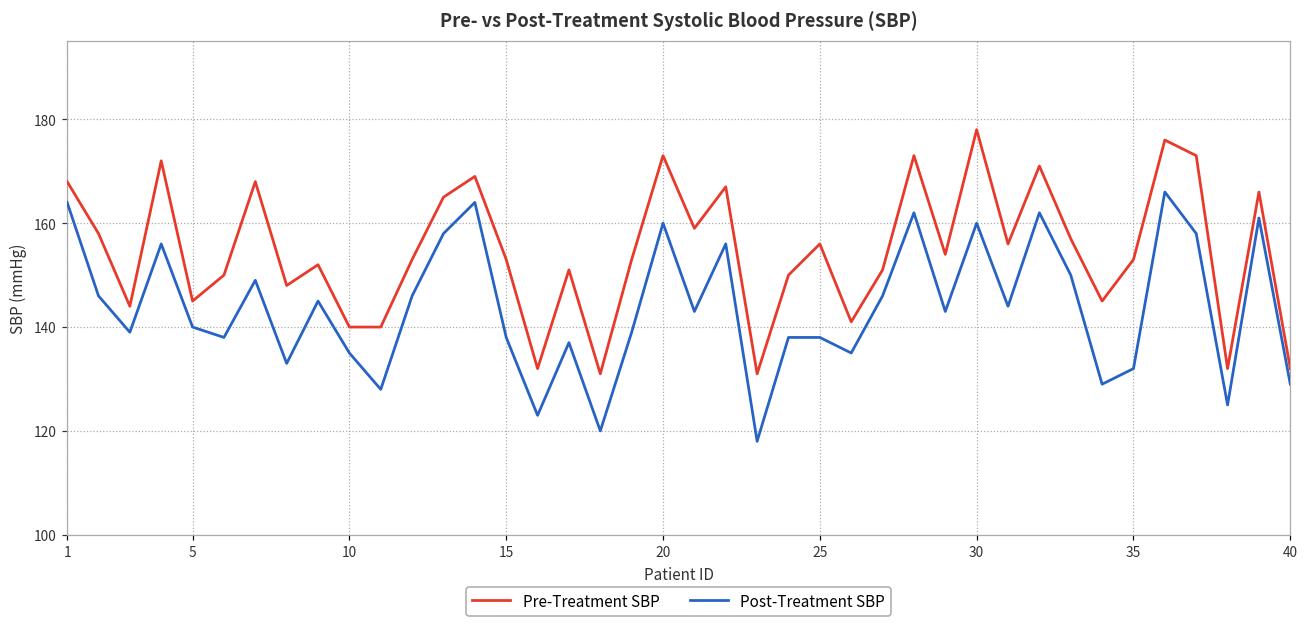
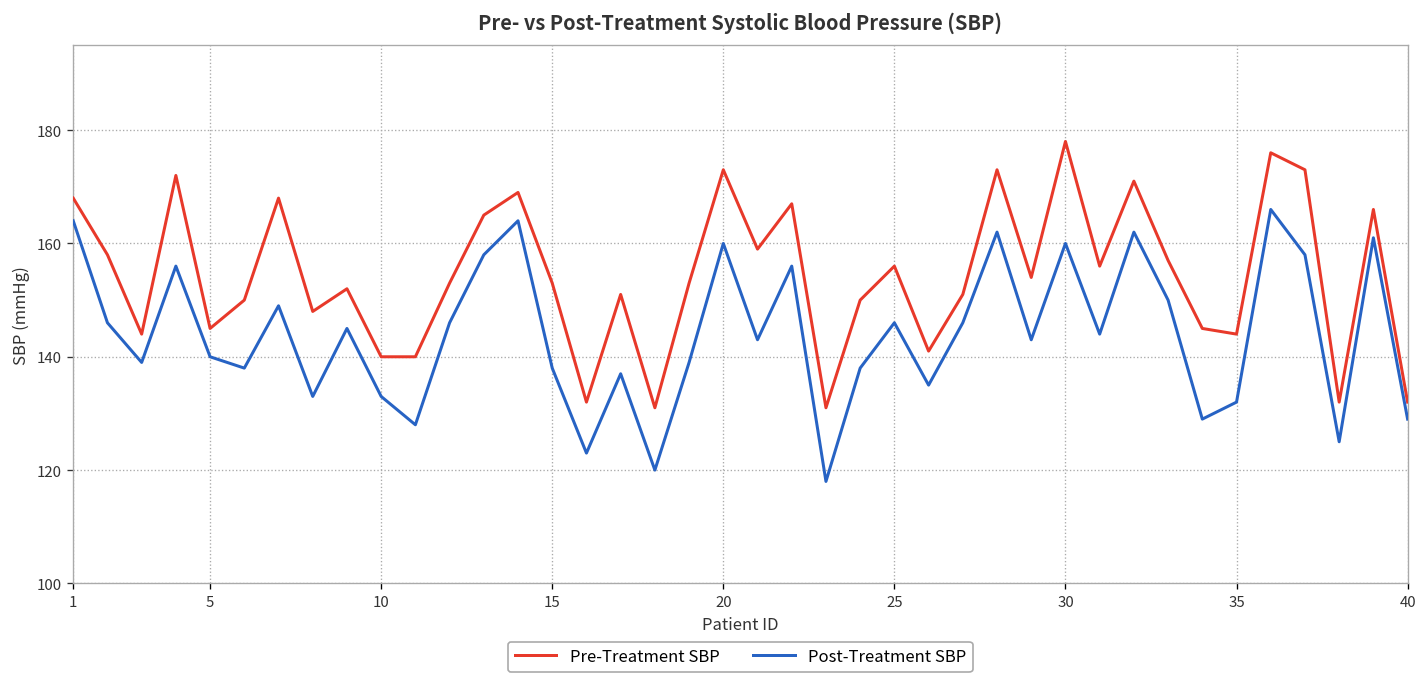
  {
    "Pre-Treatment SBP": {
      "1": 168,
      "5": 145,
      "10": 140,
      "15": 153,
      "20": 173,
      "25": 156,
      "30": 178,
-     "35": 153,
+     "35": 144,
      "40": 132
    },
    "Post-Treatment SBP": {
      "1": 164,
      "5": 140,
-     "10": 135,
+     "10": 133,
      "15": 138,
      "20": 160,
-     "25": 138,
+     "25": 146,
      "30": 160,
      "35": 132,
      "40": 129
    }
  }
